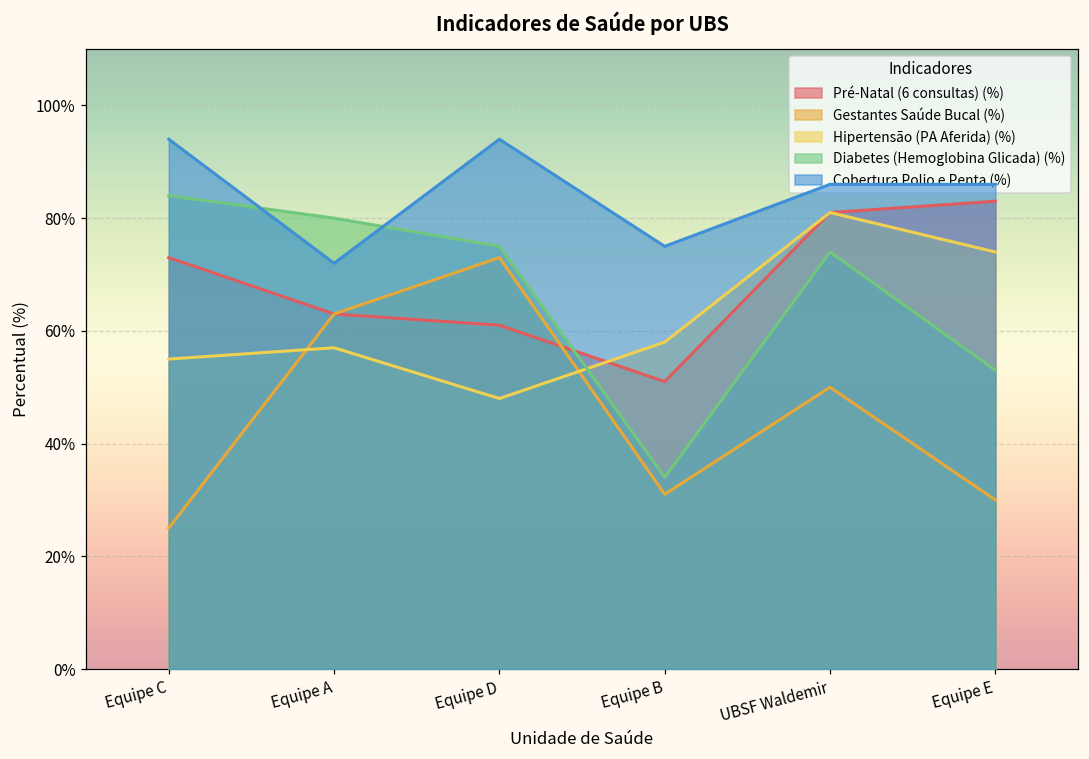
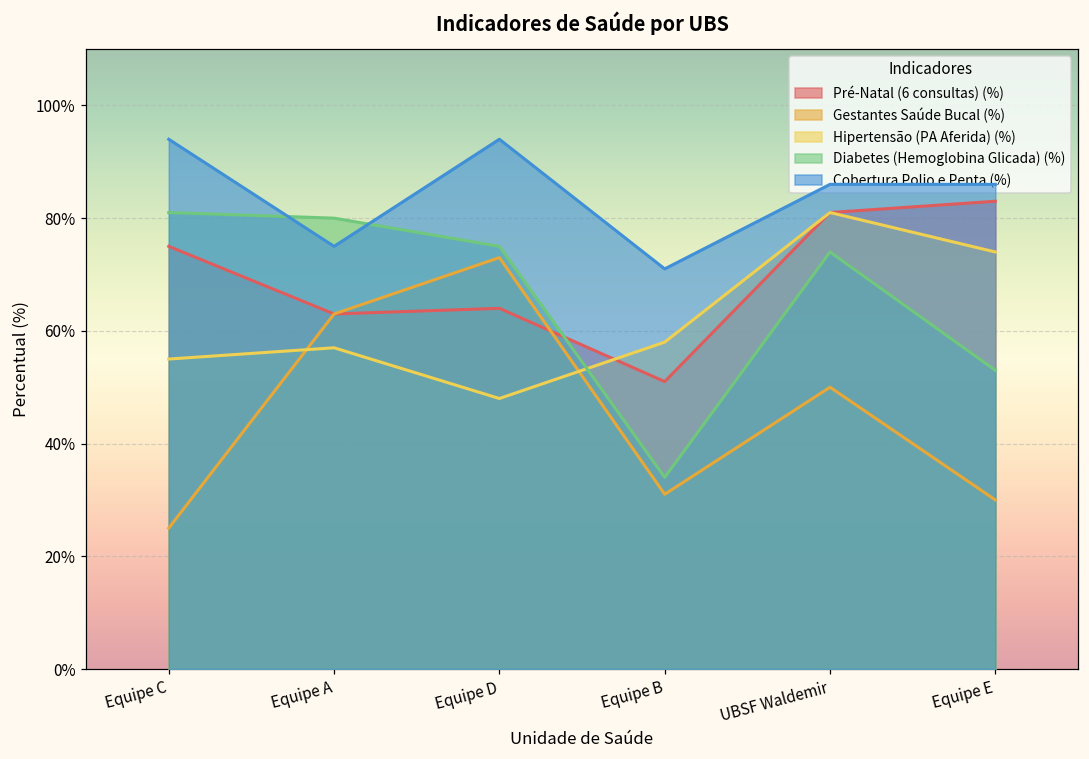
  {
    "Pré-Natal (6 consultas) (%)": {
-     "Equipe C": "73%",
-     "Equipe D": "61%",
+     "Equipe C": "75%",
+     "Equipe D": "64%",
      "Equipe B": "51%",
      "Equipe E": "83%"
    },
    "Diabetes (Hemoglobina Glicada) (%)": {
-     "Equipe C": "84%",
+     "Equipe C": "81%",
      "Equipe A": "80%",
      "Equipe D": "75%",
      "Equipe B": "34%",
      "UBSF Waldemir": "74%",
      "Equipe E": "53%"
    },
    "Cobertura Polio e Penta (%)": {
      "Equipe C": "94%",
-     "Equipe A": "72%",
+     "Equipe A": "75%",
      "Equipe D": "94%",
-     "Equipe B": "75%"
+     "Equipe B": "71%"
    }
  }
